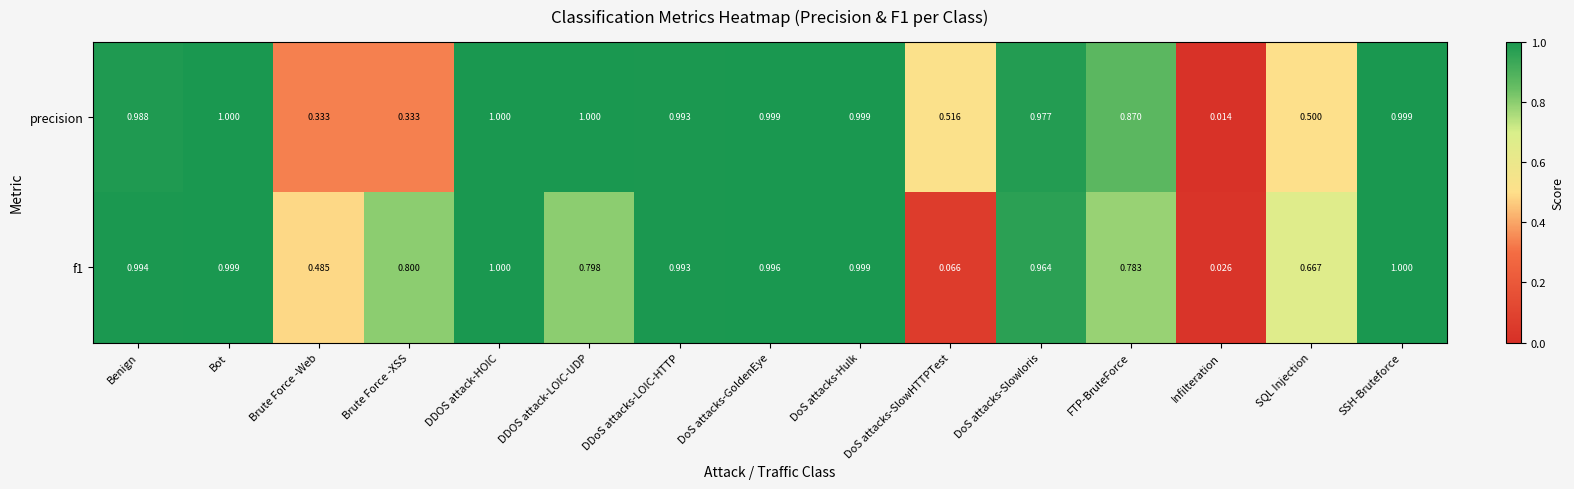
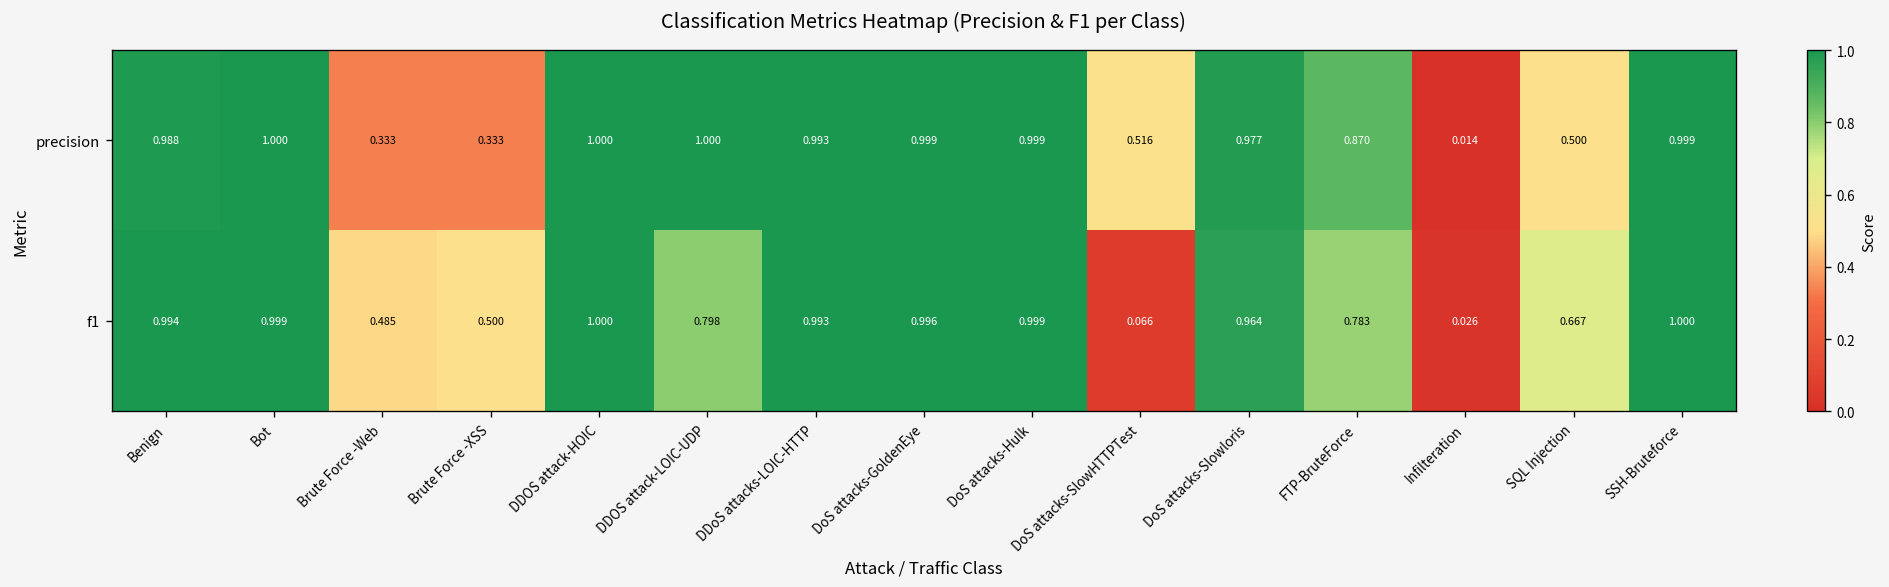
  {
    "precision": {
      "Benign": 0.988,
      "Bot": 1.000,
      "Brute Force -Web": 0.333,
      "Brute Force -XSS": 0.333,
      "DDOS attack-HOIC": 1.000,
      "DDOS attack-LOIC-UDP": 1.000,
      "DDoS attacks-LOIC-HTTP": 0.993,
      "DoS attacks-GoldenEye": 0.999,
      "DoS attacks-Hulk": 0.999,
      "DoS attacks-SlowHTTPTest": 0.516,
      "DoS attacks-Slowloris": 0.977,
      "FTP-BruteForce": 0.870,
      "Infilteration": 0.014,
      "SQL Injection": 0.500,
      "SSH-Bruteforce": 0.999
    },
    "f1": {
      "Benign": 0.994,
      "Bot": 0.999,
      "Brute Force -Web": 0.485,
-     "Brute Force -XSS": 0.800,
+     "Brute Force -XSS": 0.500,
      "DDOS attack-HOIC": 1.000,
      "DDOS attack-LOIC-UDP": 0.798,
      "DDoS attacks-LOIC-HTTP": 0.993,
      "DoS attacks-GoldenEye": 0.996,
      "DoS attacks-Hulk": 0.999,
      "DoS attacks-SlowHTTPTest": 0.066,
      "DoS attacks-Slowloris": 0.964,
      "FTP-BruteForce": 0.783,
      "Infilteration": 0.026,
      "SQL Injection": 0.667,
      "SSH-Bruteforce": 1.000
    }
  }
